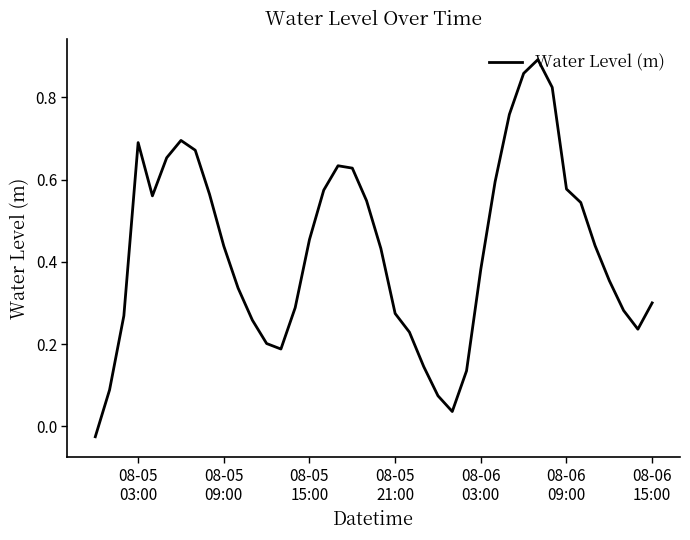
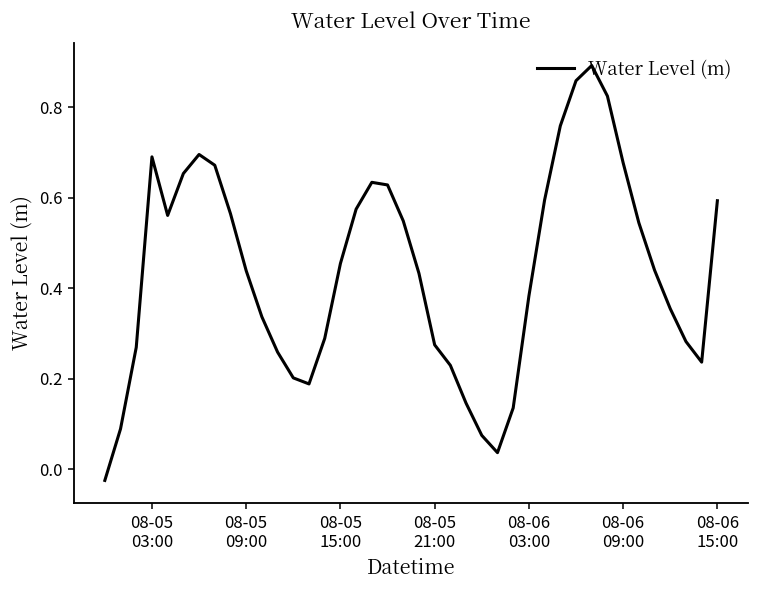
  {
    "08-05 03:00": 0.69,
    "08-05 09:00": 0.44,
    "08-05 15:00": 0.45,
    "08-05 21:00": 0.27,
    "08-06 03:00": 0.38,
-   "08-06 09:00": 0.58,
-   "08-06 15:00": 0.30
+   "08-06 09:00": 0.68,
+   "08-06 15:00": 0.59
  }
